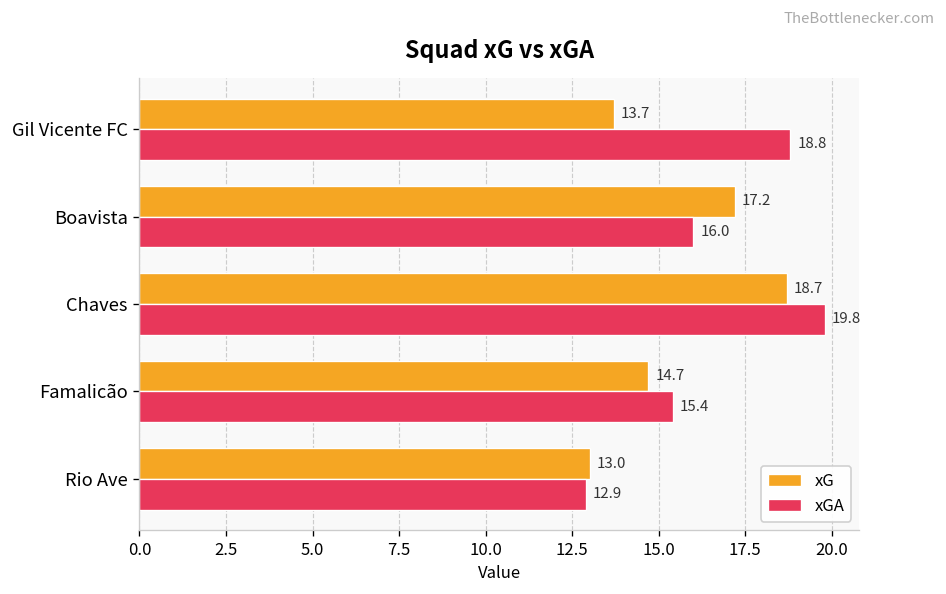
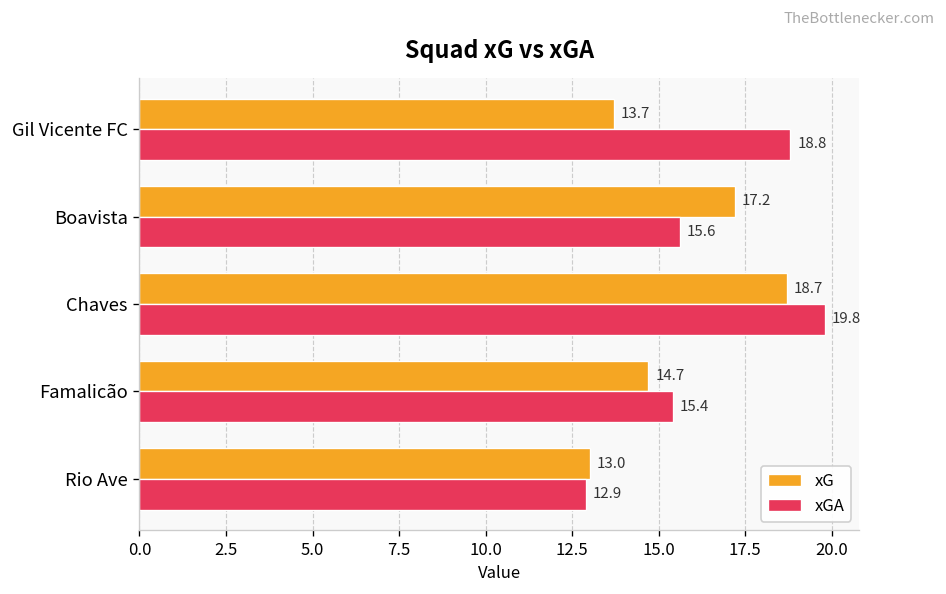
  {
    "xG": {
      "Gil Vicente FC": 13.7,
      "Boavista": 17.2,
      "Chaves": 18.7,
      "Famalicão": 14.7,
      "Rio Ave": 13.0
    },
    "xGA": {
      "Gil Vicente FC": 18.8,
-     "Boavista": 16.0,
+     "Boavista": 15.6,
      "Chaves": 19.8,
      "Famalicão": 15.4,
      "Rio Ave": 12.9
    }
  }
